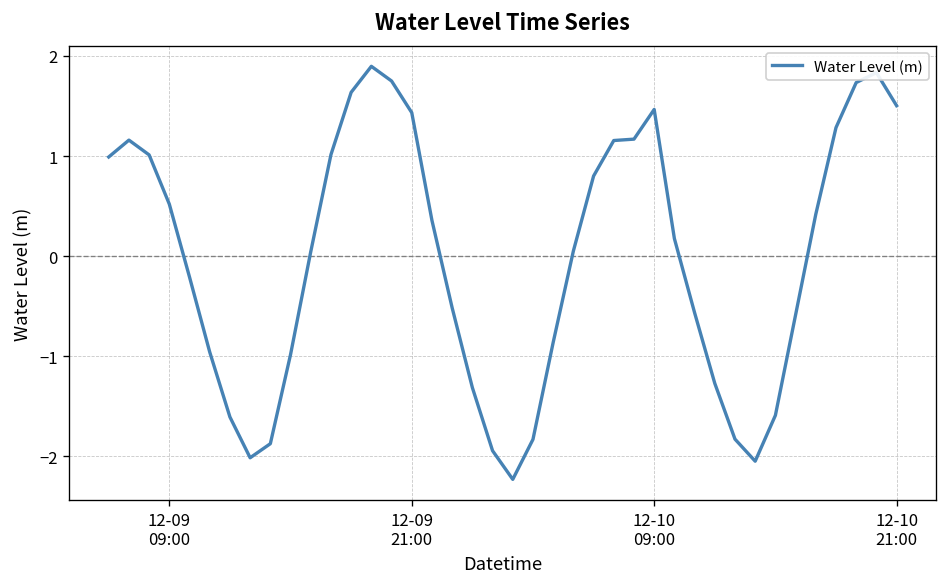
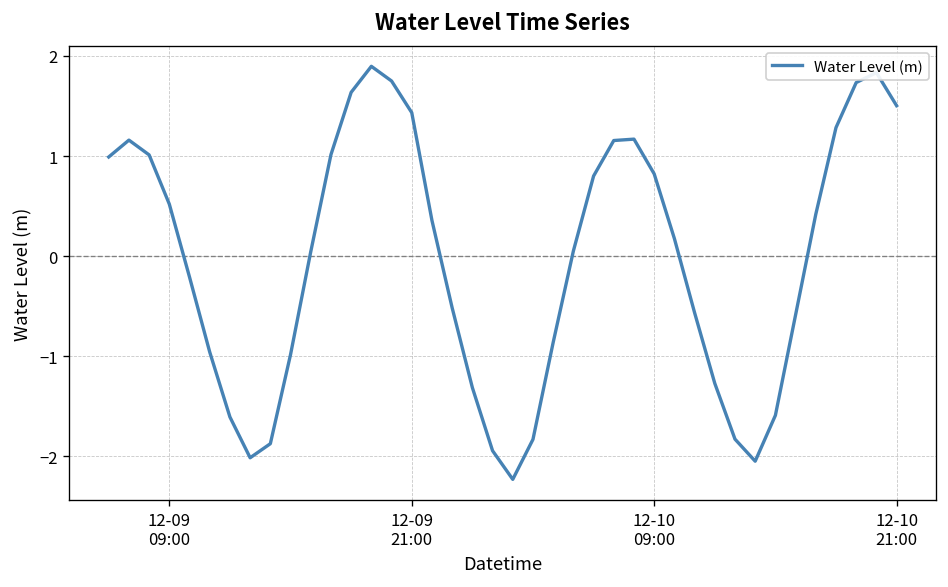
  {
    "12-09 09:00": 0.5,
    "12-09 21:00": 1.4,
-   "12-10 09:00": 1.5,
+   "12-10 09:00": 0.8,
    "12-10 21:00": 1.5
  }
